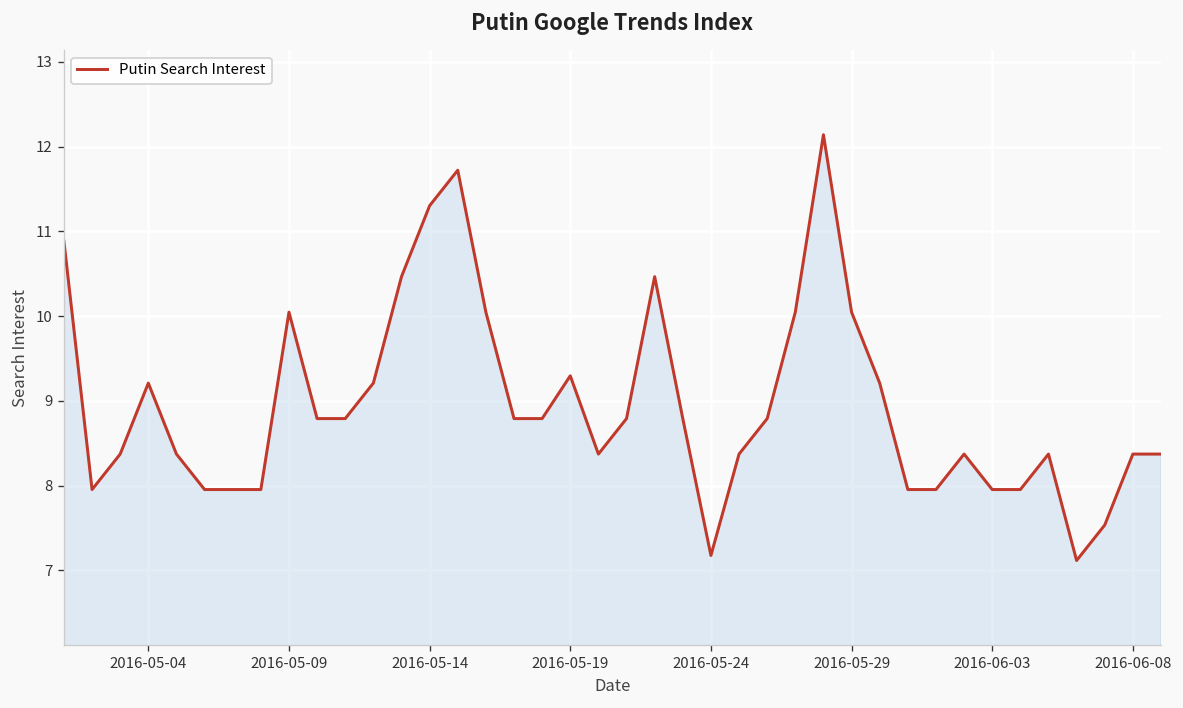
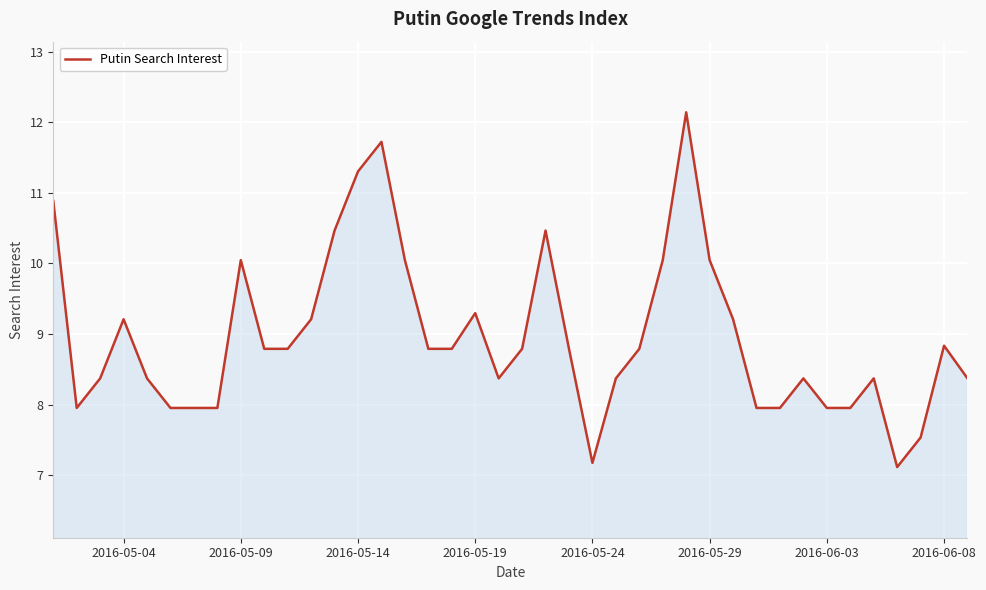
  {
    "2016-05-04": 9.2,
    "2016-05-09": 10.0,
    "2016-05-14": 11.3,
    "2016-05-19": 9.3,
    "2016-05-24": 7.2,
    "2016-05-29": 10.0,
    "2016-06-03": 8.0,
-   "2016-06-08": 8.4
+   "2016-06-08": 8.8
  }
